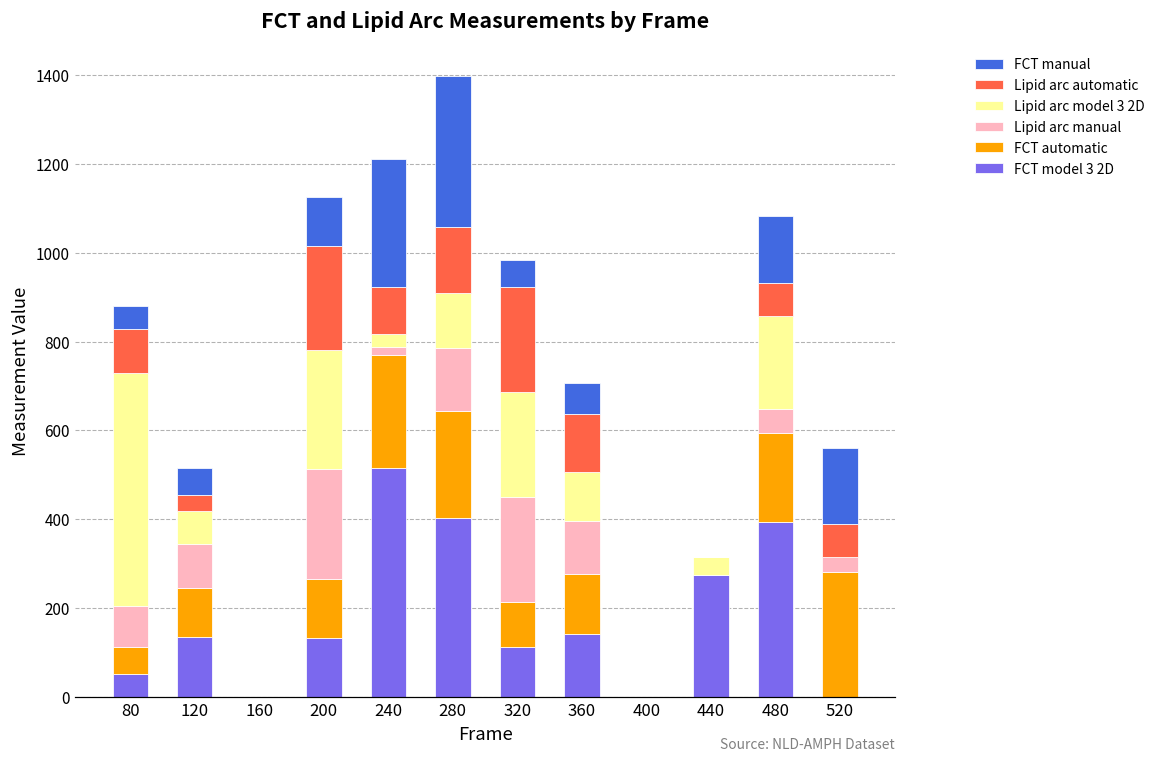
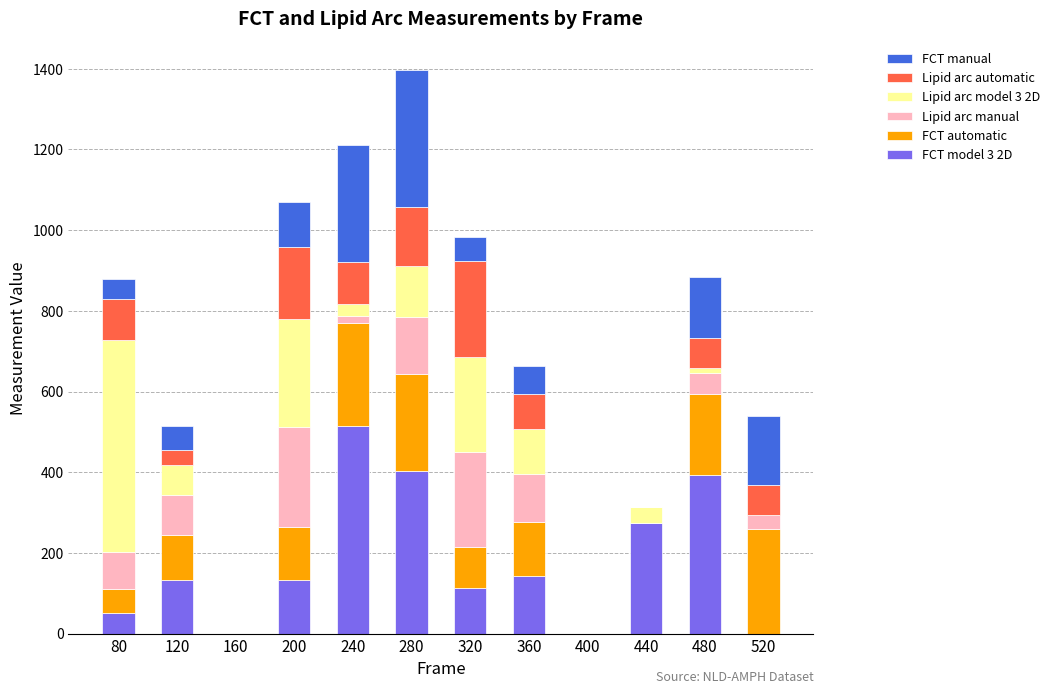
  {
    "FCT automatic": {
      "80": 60,
      "120": 110,
      "160": 0,
      "200": 130,
      "240": 260,
      "280": 240,
      "320": 100,
      "360": 130,
      "400": 0,
      "440": 0,
      "480": 200,
-     "520": 280
+     "520": 260
    },
    "Lipid arc manual": {
      "80": 90,
      "120": 100,
      "160": 0,
      "200": 250,
      "240": 20,
      "280": 140,
      "320": 240,
      "360": 120,
      "400": 0,
      "440": 0,
      "480": 50,
      "520": 30
    },
    "Lipid arc model 3 2D": {
      "80": 530,
      "120": 80,
      "160": 0,
      "200": 270,
      "240": 30,
      "280": 120,
      "320": 240,
      "360": 110,
      "400": 0,
      "440": 40,
-     "480": 210,
+     "480": 10,
      "520": 0
    },
    "Lipid arc automatic": {
      "80": 100,
      "120": 40,
      "160": 0,
-     "200": 230,
+     "200": 180,
      "240": 110,
      "280": 150,
      "320": 240,
-     "360": 130,
+     "360": 90,
      "400": 0,
      "440": 0,
      "480": 70,
      "520": 80
    }
  }
